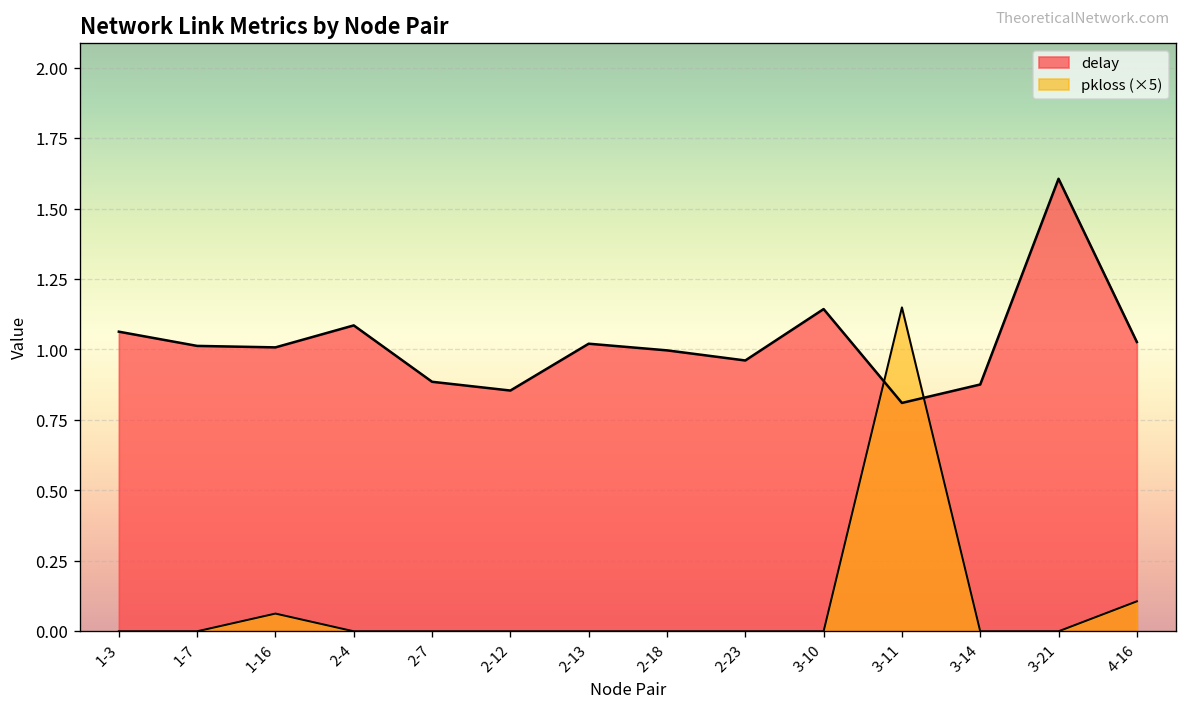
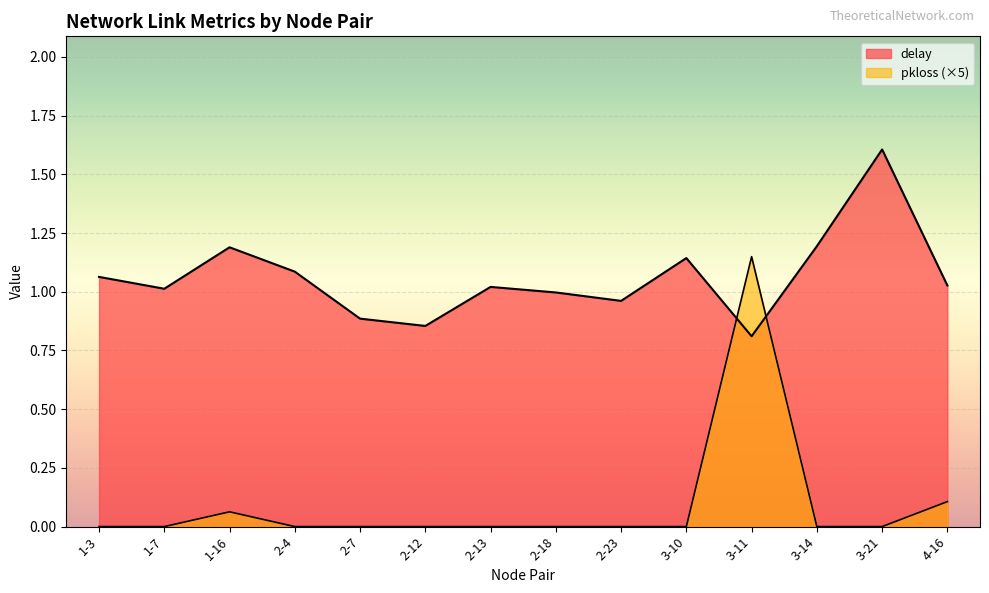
  {
    "delay": {
      "1-3": 1.06,
      "1-7": 1.01,
-     "1-16": 1.01,
+     "1-16": 1.19,
      "2-4": 1.09,
      "2-7": 0.89,
      "2-12": 0.85,
      "2-13": 1.02,
      "2-18": 1.00,
      "2-23": 0.96,
      "3-10": 1.14,
      "3-11": 0.81,
-     "3-14": 0.88,
+     "3-14": 1.19,
      "3-21": 1.61,
      "4-16": 1.03
    },
    "pkloss (×5)": {
      "1-3": 0.00,
      "1-7": 0.00,
      "1-16": 0.06,
      "2-4": 0.00,
      "2-7": 0.00,
      "2-12": 0.00,
      "2-13": 0.00,
      "2-18": 0.00,
      "2-23": 0.00,
      "3-10": 0.00,
      "3-11": 1.15,
      "3-14": 0.00,
      "3-21": 0.00,
      "4-16": 0.11
    }
  }
